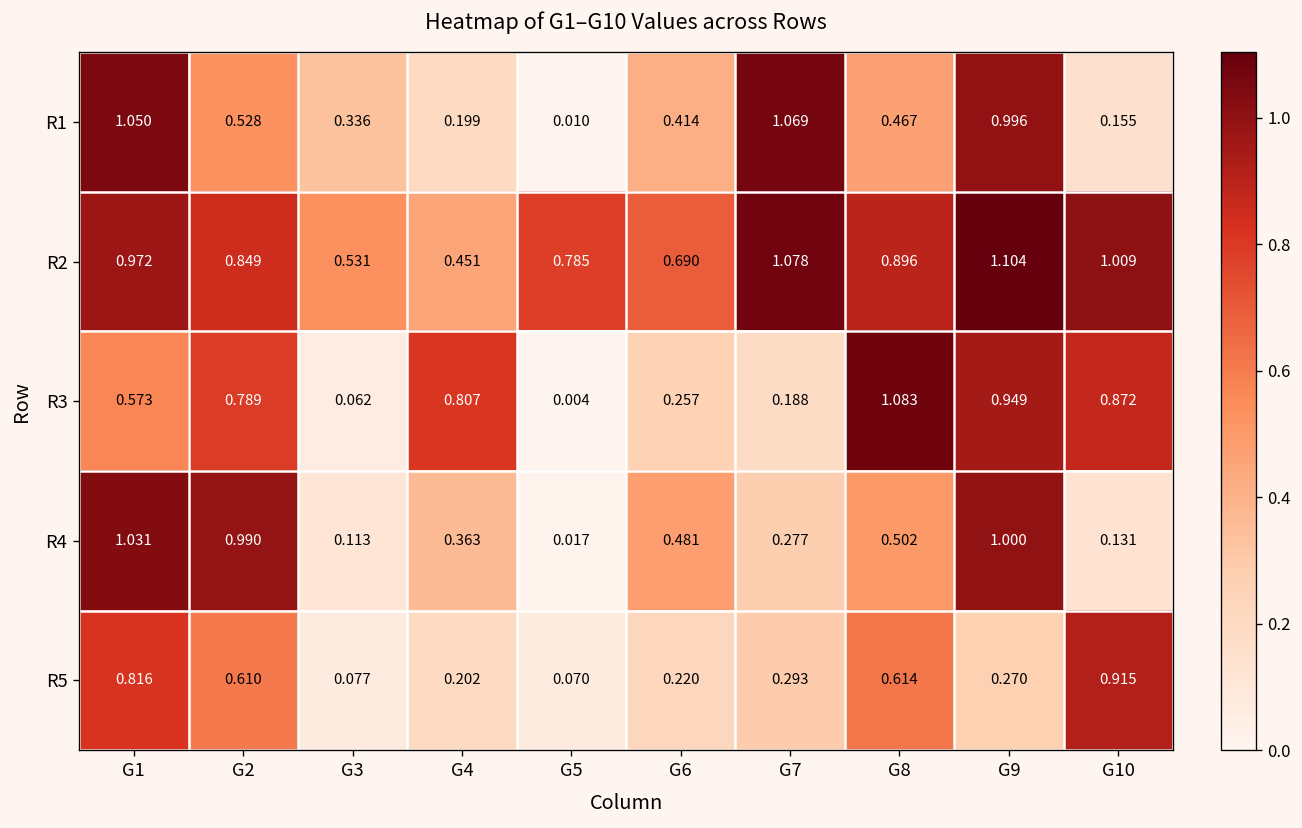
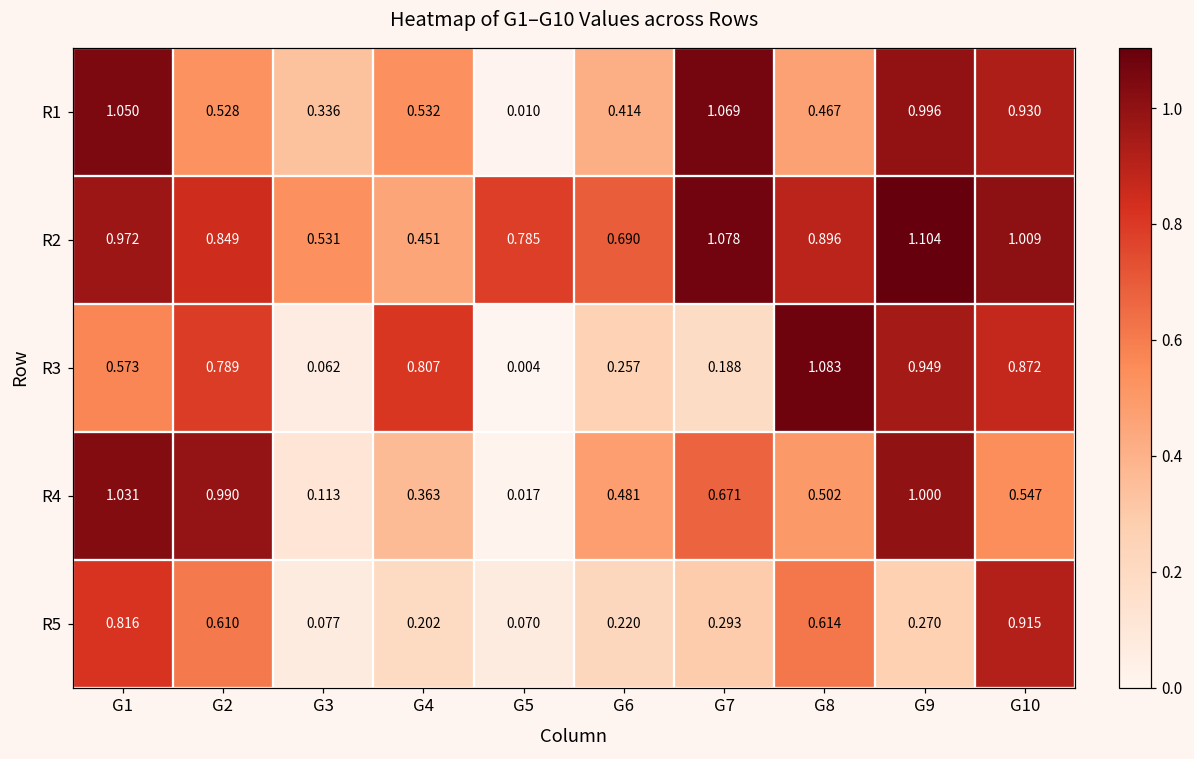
  {
    "R1": {
      "G1": 1.050,
      "G2": 0.528,
      "G3": 0.336,
-     "G4": 0.199,
+     "G4": 0.532,
      "G5": 0.010,
      "G6": 0.414,
      "G7": 1.069,
      "G8": 0.467,
      "G9": 0.996,
-     "G10": 0.155
+     "G10": 0.930
    },
    "R2": {
      "G1": 0.972,
      "G2": 0.849,
      "G3": 0.531,
      "G4": 0.451,
      "G5": 0.785,
      "G6": 0.690,
      "G7": 1.078,
      "G8": 0.896,
      "G9": 1.104,
      "G10": 1.009
    },
    "R3": {
      "G1": 0.573,
      "G2": 0.789,
      "G3": 0.062,
      "G4": 0.807,
      "G5": 0.004,
      "G6": 0.257,
      "G7": 0.188,
      "G8": 1.083,
      "G9": 0.949,
      "G10": 0.872
    },
    "R4": {
      "G1": 1.031,
      "G2": 0.990,
      "G3": 0.113,
      "G4": 0.363,
      "G5": 0.017,
      "G6": 0.481,
-     "G7": 0.277,
+     "G7": 0.671,
      "G8": 0.502,
      "G9": 1.000,
-     "G10": 0.131
+     "G10": 0.547
    },
    "R5": {
      "G1": 0.816,
      "G2": 0.610,
      "G3": 0.077,
      "G4": 0.202,
      "G5": 0.070,
      "G6": 0.220,
      "G7": 0.293,
      "G8": 0.614,
      "G9": 0.270,
      "G10": 0.915
    }
  }
